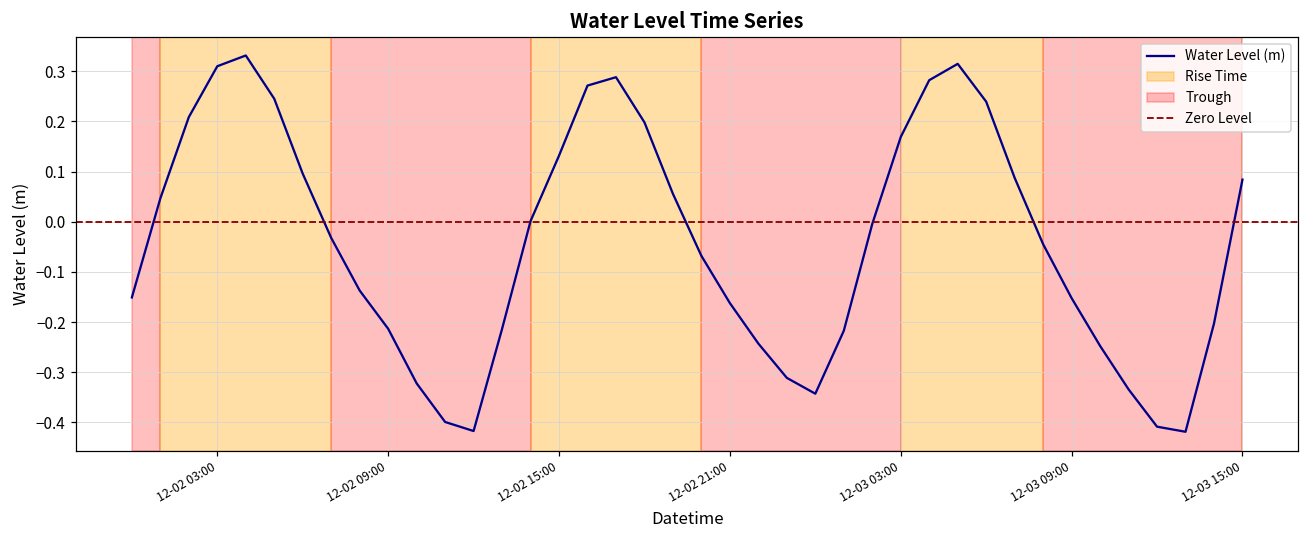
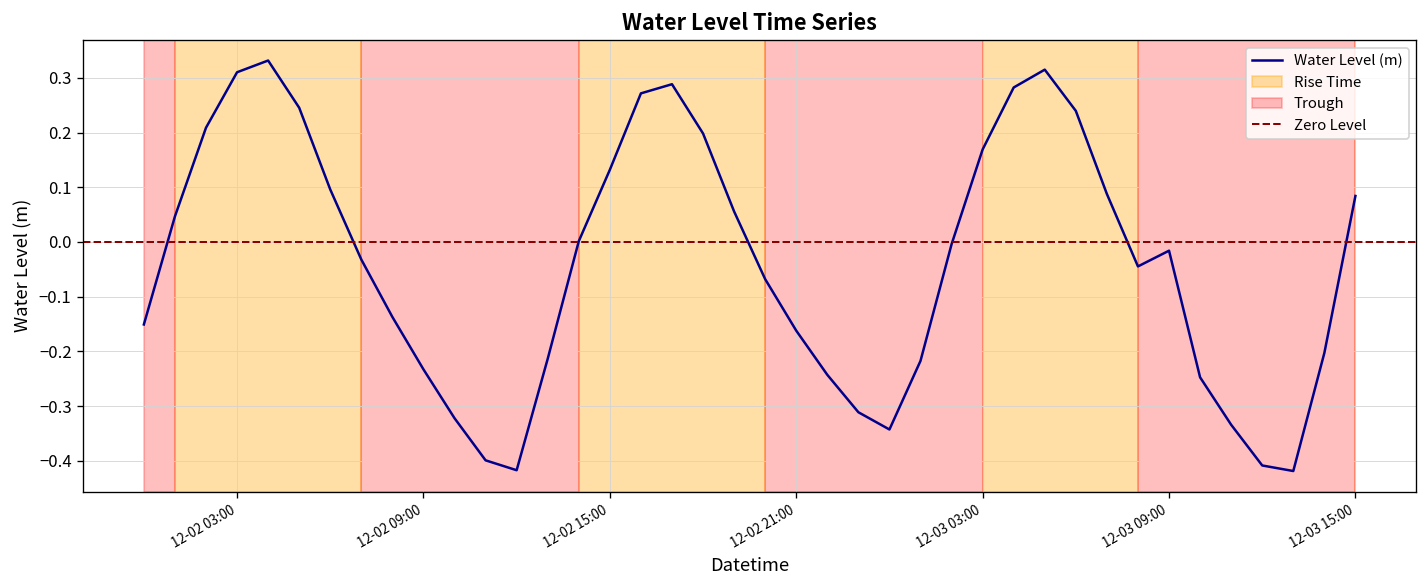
  {
    "12-02 03:00": 0.31,
-   "12-02 09:00": -0.21,
+   "12-02 09:00": -0.23,
    "12-02 15:00": 0.13,
    "12-02 21:00": -0.16,
    "12-03 03:00": 0.17,
-   "12-03 09:00": -0.15,
+   "12-03 09:00": -0.02,
    "12-03 15:00": 0.08
  }
